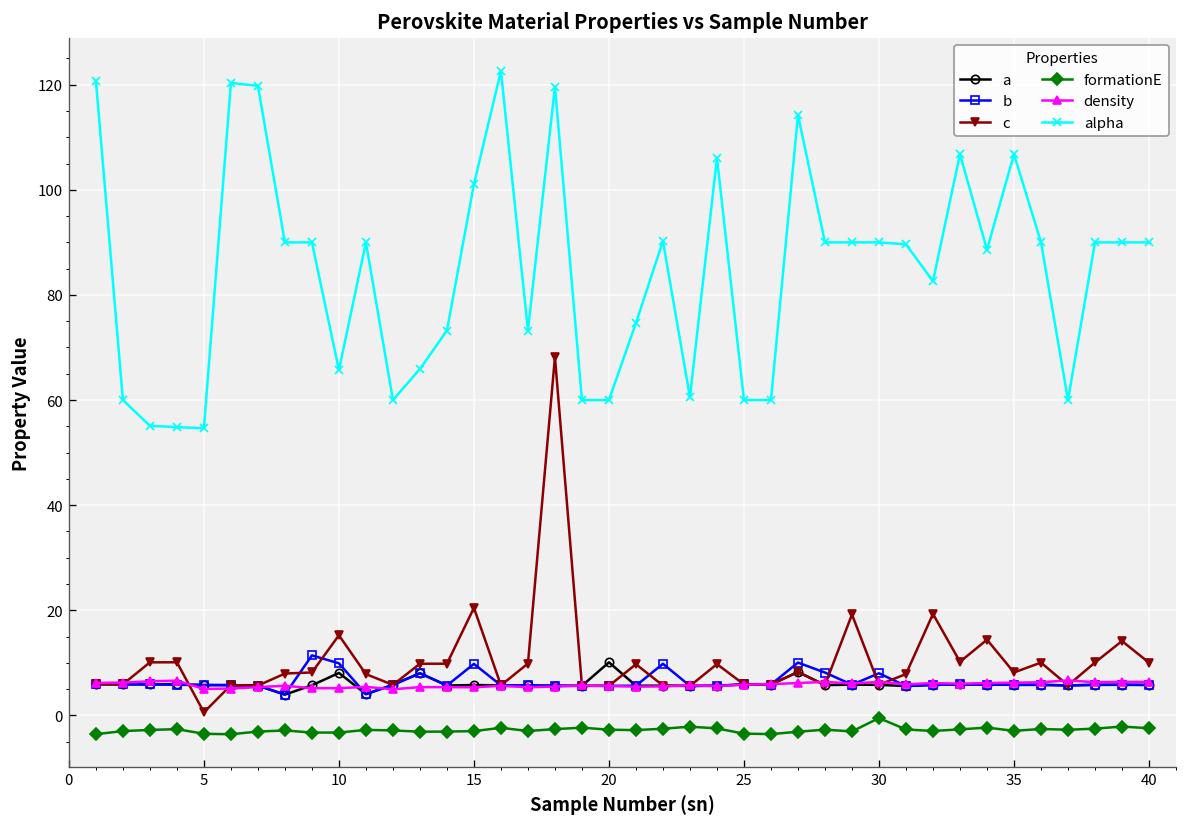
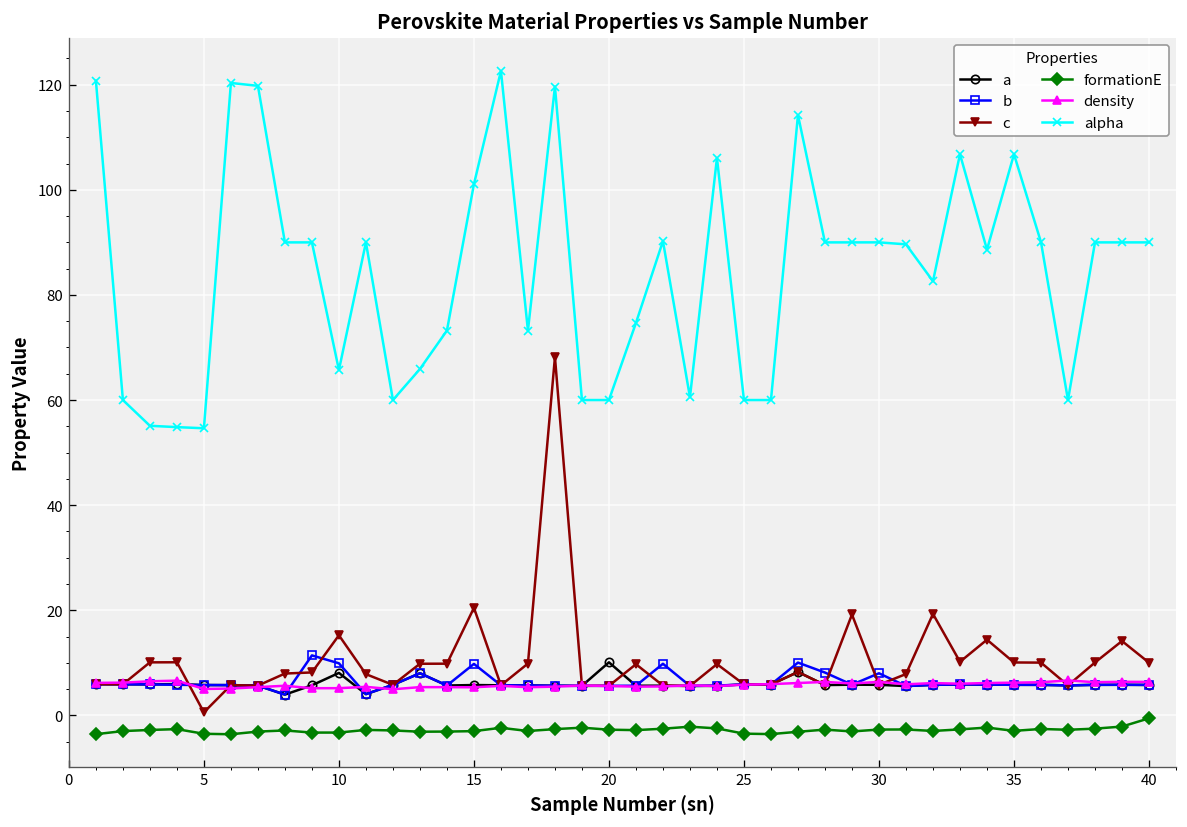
  {
    "a": {
      "10": 8,
      "20": 10
    },
    "b": {
      "10": 10,
      "15": 10,
      "30": 8
    },
    "c": {
      "5": 1,
      "10": 15,
      "15": 20,
-     "35": 8,
+     "35": 10,
      "40": 10
    },
    "formationE": {
      "5": -4,
      "10": -3,
      "15": -3,
      "20": -3,
      "25": -3,
-     "30": -1,
+     "30": -3,
      "35": -3,
-     "40": -2
+     "40": -1
    },
    "density": {
      "5": 5,
      "10": 5
    },
    "alpha": {
      "5": 55,
      "10": 66,
      "15": 101,
      "20": 60,
      "25": 60,
      "30": 90,
      "35": 107,
      "40": 90
    }
  }
